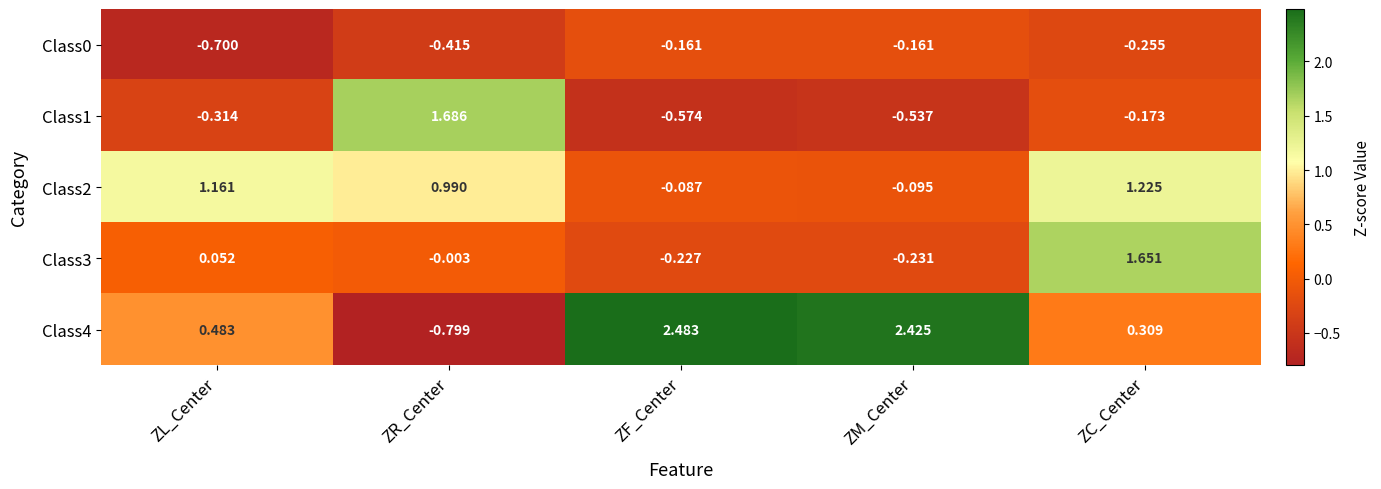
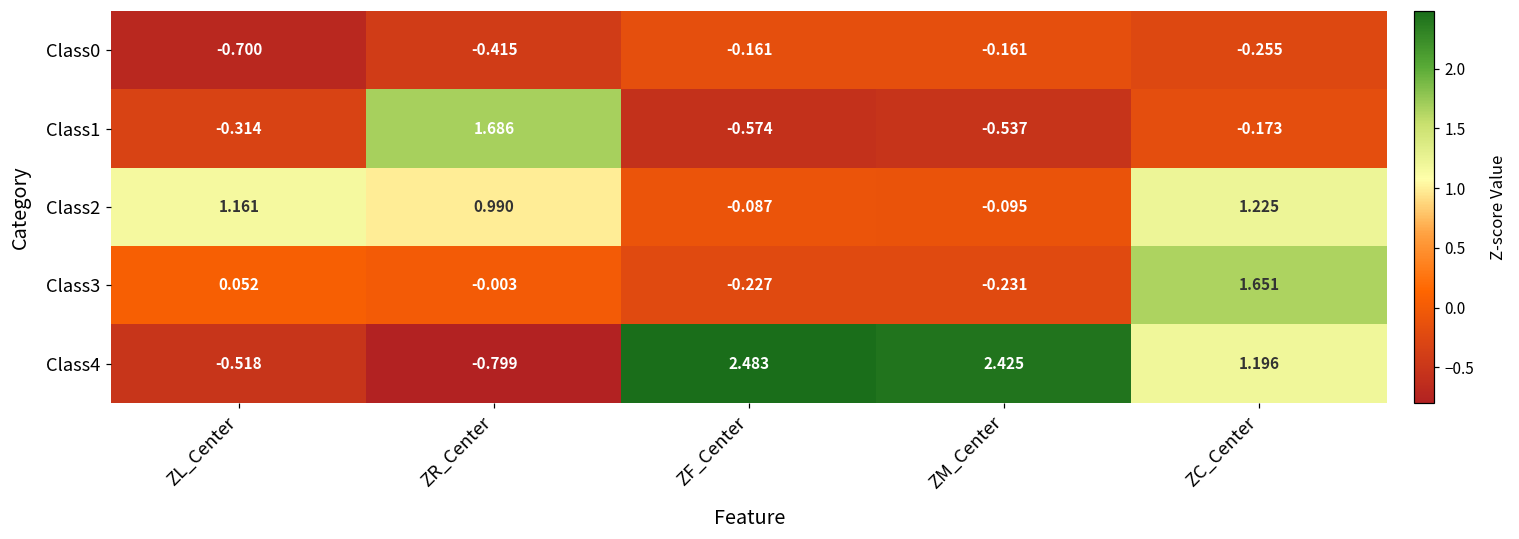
  {
    "Class0": {
      "ZL_Center": -0.700,
      "ZR_Center": -0.415,
      "ZF_Center": -0.161,
      "ZM_Center": -0.161,
      "ZC_Center": -0.255
    },
    "Class1": {
      "ZL_Center": -0.314,
      "ZR_Center": 1.686,
      "ZF_Center": -0.574,
      "ZM_Center": -0.537,
      "ZC_Center": -0.173
    },
    "Class2": {
      "ZL_Center": 1.161,
      "ZR_Center": 0.990,
      "ZF_Center": -0.087,
      "ZM_Center": -0.095,
      "ZC_Center": 1.225
    },
    "Class3": {
      "ZL_Center": 0.052,
      "ZR_Center": -0.003,
      "ZF_Center": -0.227,
      "ZM_Center": -0.231,
      "ZC_Center": 1.651
    },
    "Class4": {
-     "ZL_Center": 0.483,
+     "ZL_Center": -0.518,
      "ZR_Center": -0.799,
      "ZF_Center": 2.483,
      "ZM_Center": 2.425,
-     "ZC_Center": 0.309
+     "ZC_Center": 1.196
    }
  }
